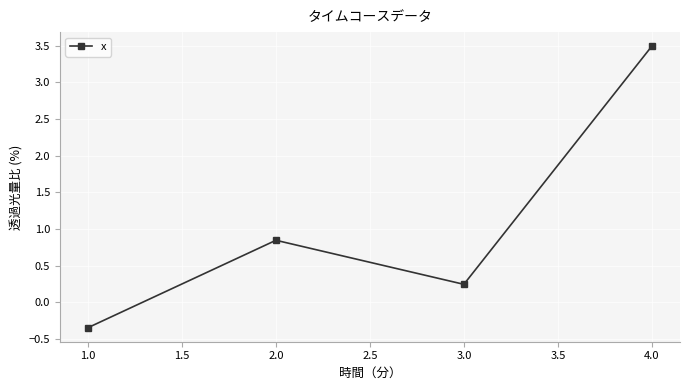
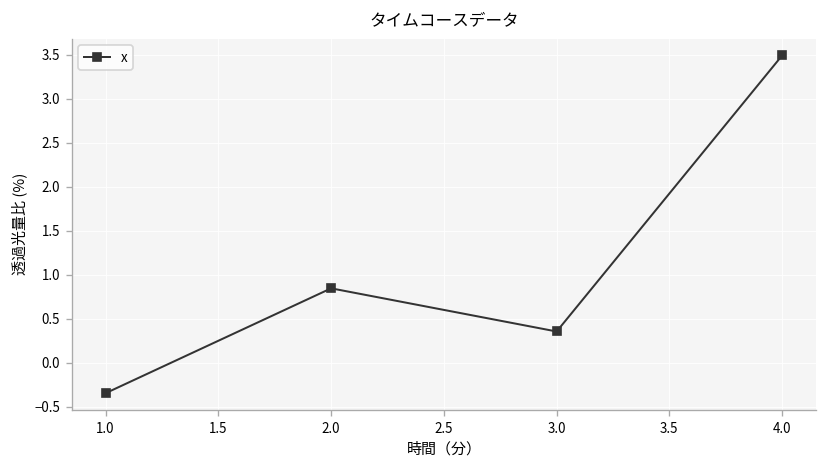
  {
    "1.0": -0.3,
    "2.0": 0.8,
-   "3.0": 0.2,
+   "3.0": 0.4,
    "4.0": 3.5
  }
